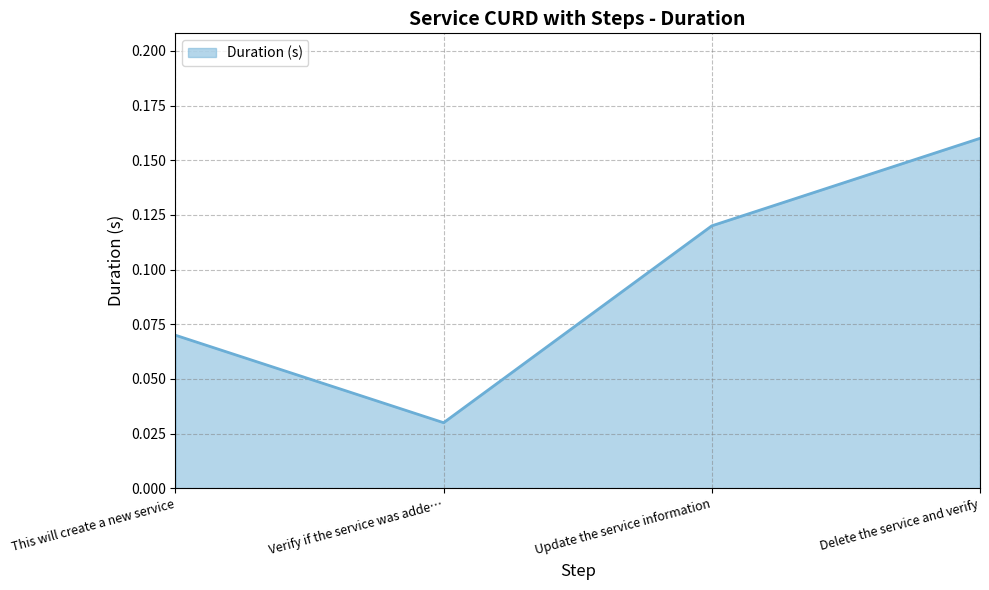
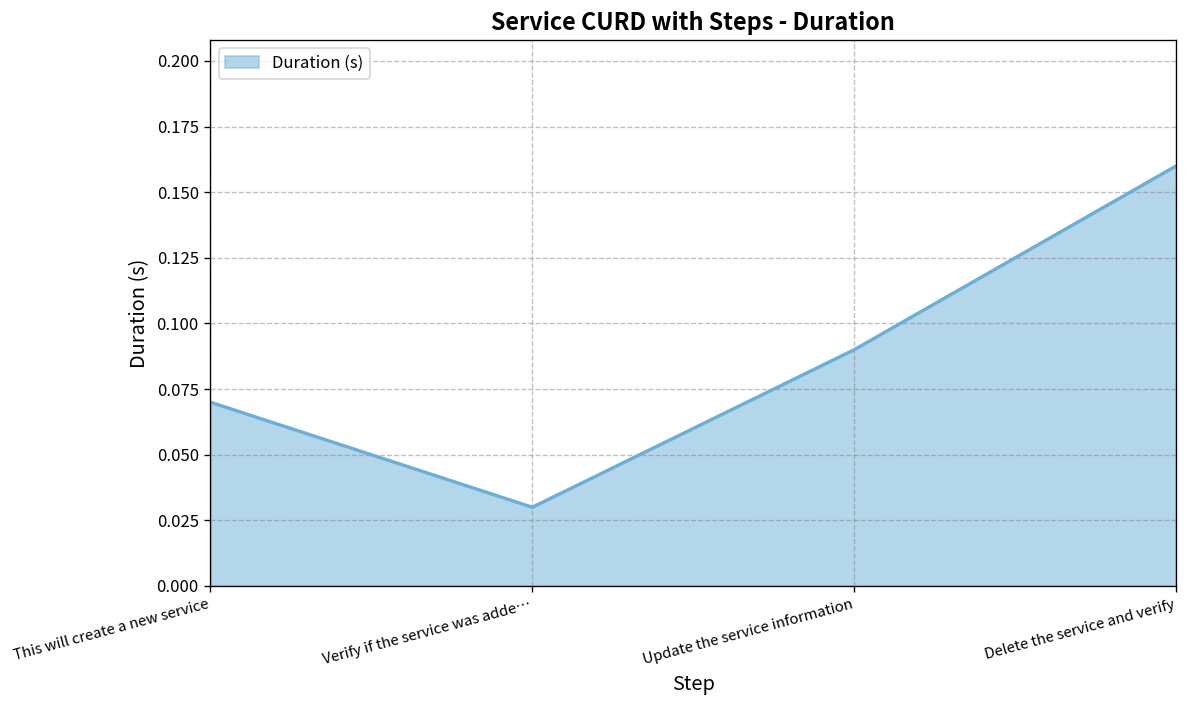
  {
    "This will create a new service": 0.07,
    "Verify if the service was adde…": 0.03,
-   "Update the service information": 0.12,
+   "Update the service information": 0.09,
    "Delete the service and verify": 0.16
  }
